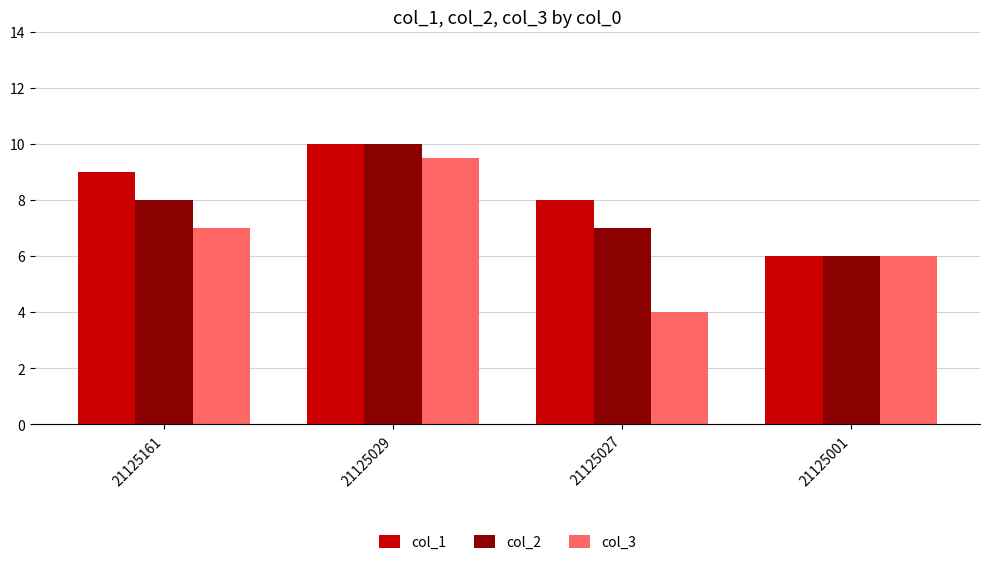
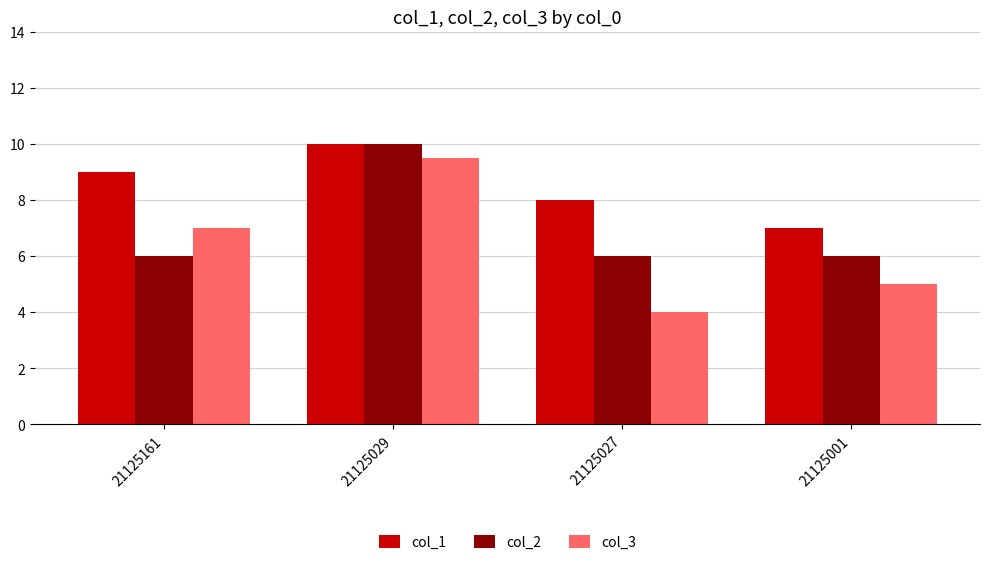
  {
    "col_1": {
      "21125161": 9,
      "21125029": 10,
      "21125027": 8,
-     "21125001": 6
+     "21125001": 7
    },
    "col_2": {
-     "21125161": 8,
+     "21125161": 6,
      "21125029": 10,
-     "21125027": 7,
+     "21125027": 6,
      "21125001": 6
    },
    "col_3": {
      "21125161": 7,
      "21125029": 9.5,
      "21125027": 4,
-     "21125001": 6
+     "21125001": 5
    }
  }
